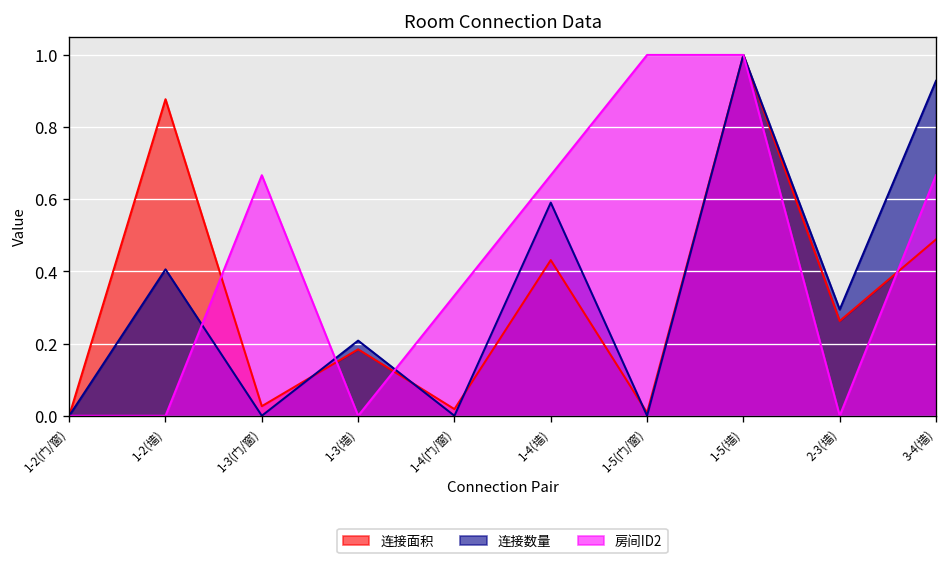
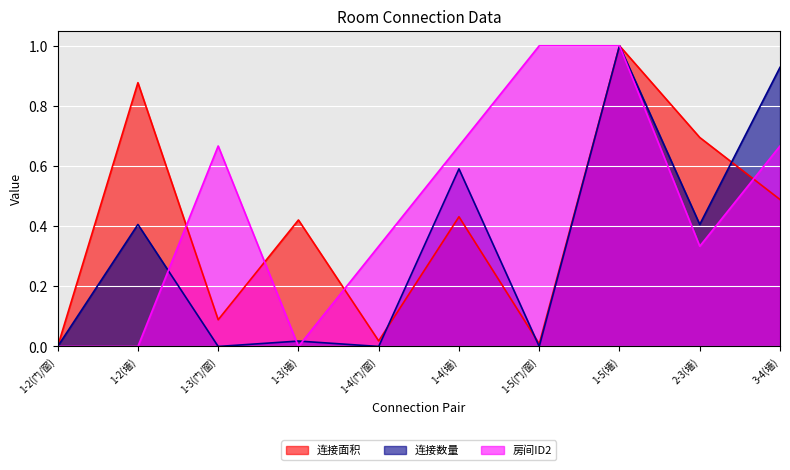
  {
    "连接面积": {
      "1-2(墙)": 0.88,
-     "1-3(门/窗)": 0.03,
-     "1-3(墙)": 0.18,
+     "1-3(门/窗)": 0.09,
+     "1-3(墙)": 0.42,
      "1-4(门/窗)": 0.02,
      "1-4(墙)": 0.43,
      "1-5(门/窗)": 0.01,
-     "2-3(墙)": 0.26,
+     "2-3(墙)": 0.70,
      "3-4(墙)": 0.49
    },
    "连接数量": {
      "1-2(墙)": 0.41,
      "1-3(门/窗)": 0.00,
-     "1-3(墙)": 0.21,
+     "1-3(墙)": 0.02,
      "1-4(门/窗)": 0.00,
      "1-4(墙)": 0.59,
      "1-5(门/窗)": 0.00,
-     "2-3(墙)": 0.29,
+     "2-3(墙)": 0.41,
      "3-4(墙)": 0.93
    },
    "房间ID2": {
      "1-2(墙)": 0.00,
      "1-3(门/窗)": 0.67,
      "1-3(墙)": 0.00,
      "1-4(门/窗)": 0.33,
      "1-4(墙)": 0.67,
      "1-5(门/窗)": 1.00,
-     "2-3(墙)": 0.00,
+     "2-3(墙)": 0.33,
      "3-4(墙)": 0.67
    }
  }
